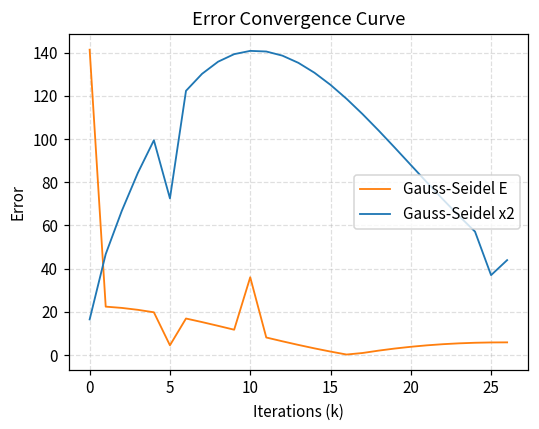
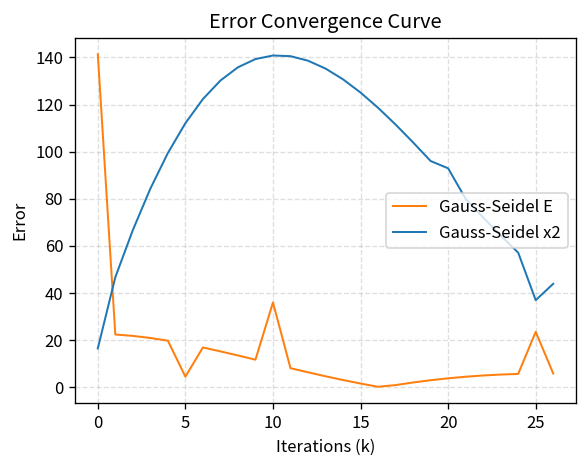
  {
    "Gauss-Seidel E": {
      "0": 141,
      "5": 5,
      "10": 36,
      "15": 2,
      "20": 4,
-     "25": 6
+     "25": 24
    },
    "Gauss-Seidel x2": {
      "0": 17,
-     "5": 73,
+     "5": 112,
      "10": 141,
      "15": 125,
-     "20": 88,
+     "20": 93,
      "25": 37
    }
  }
